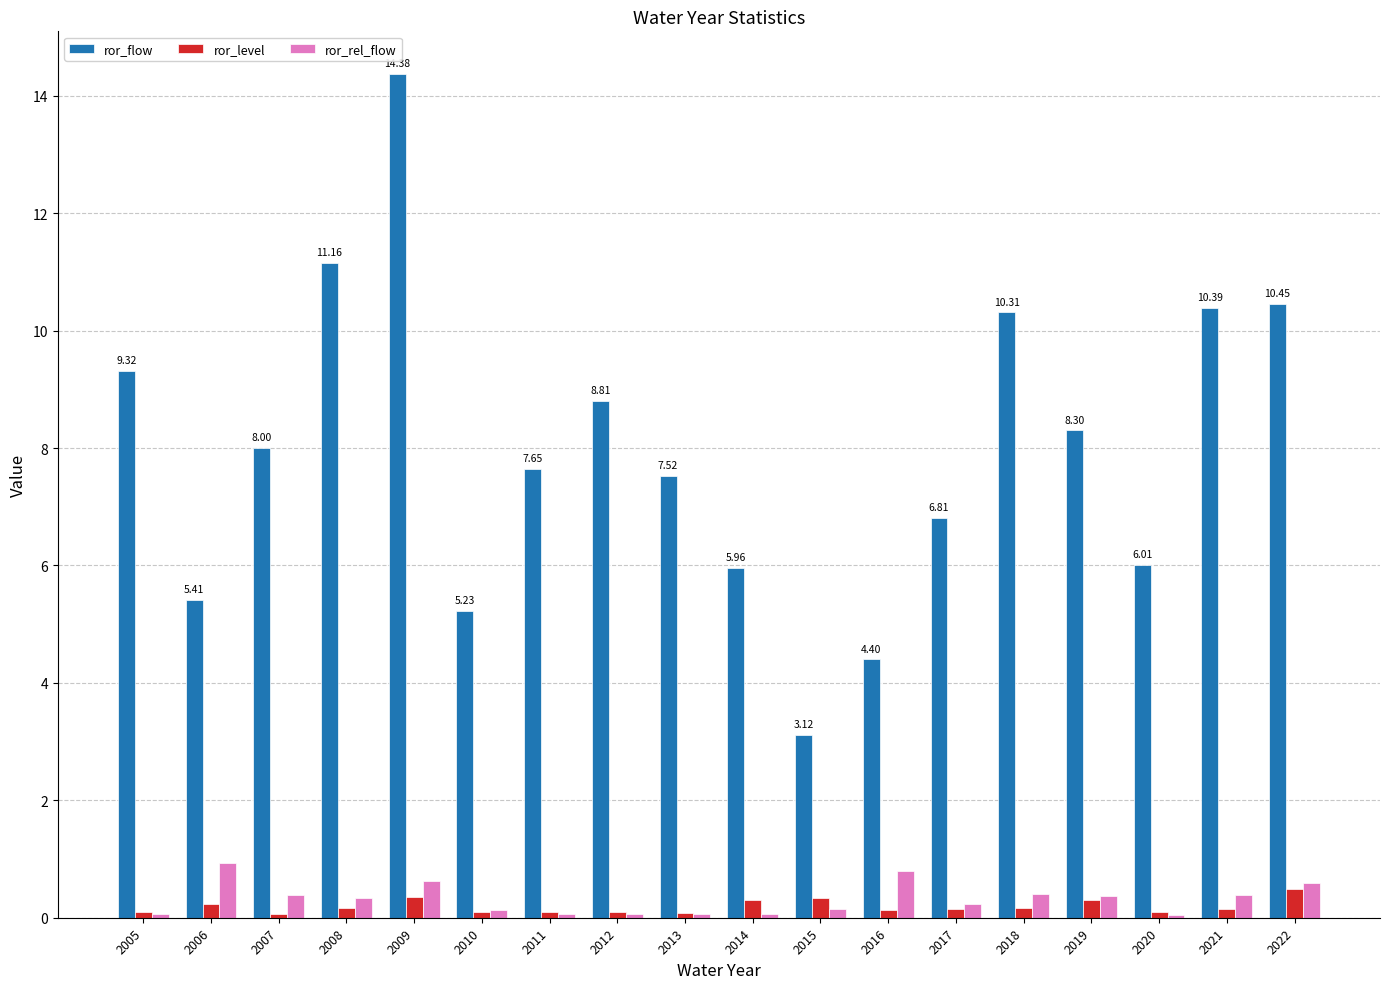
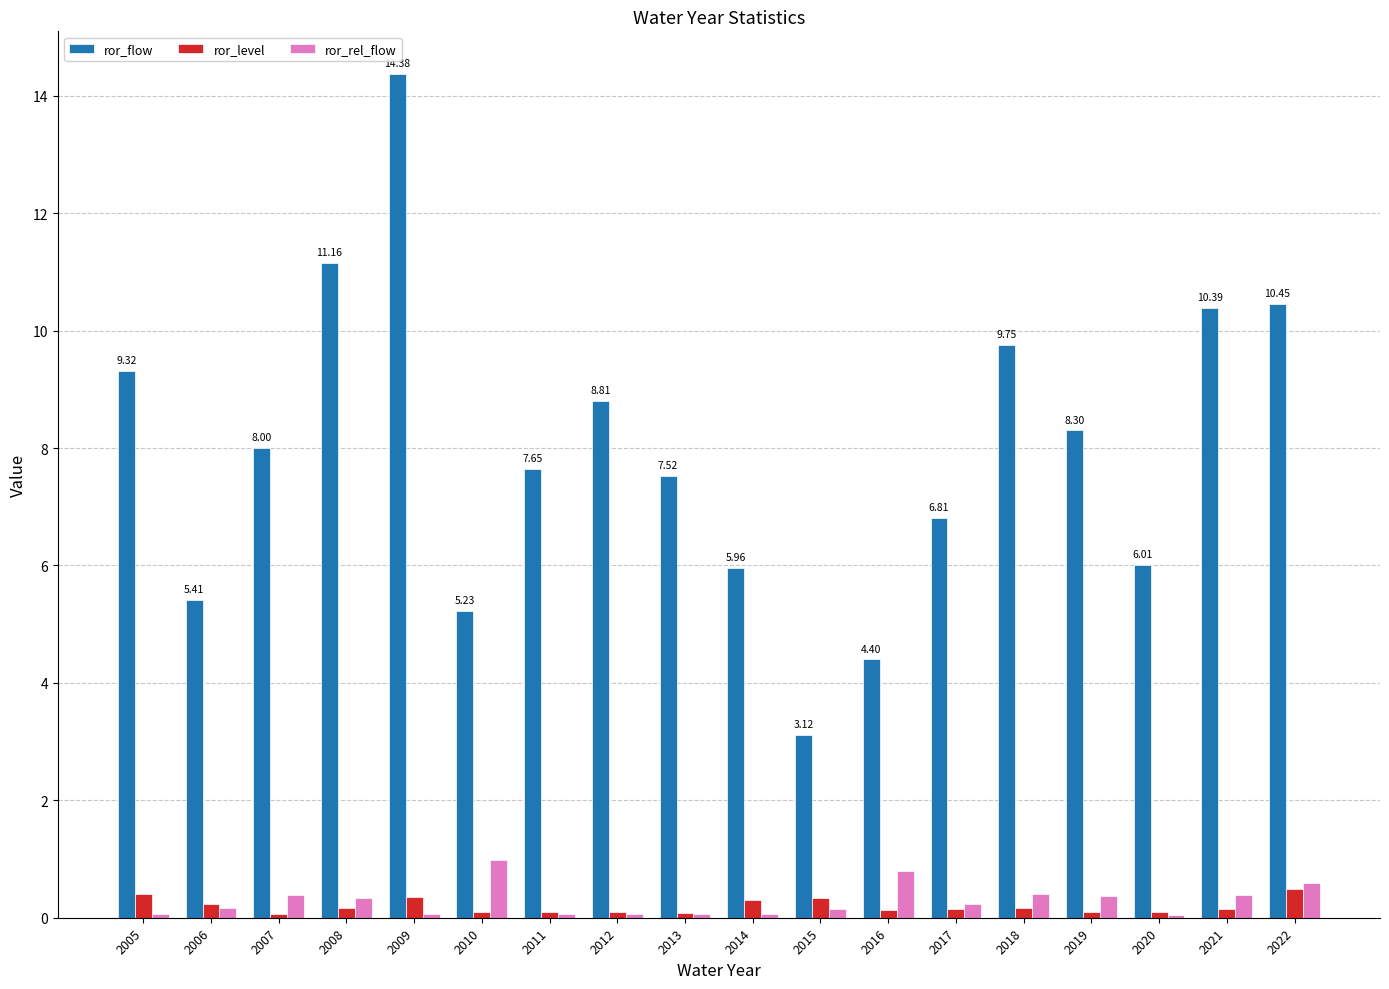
  {
    "ror_flow": {
      "2005": 9.32,
      "2006": 5.41,
      "2007": 8.00,
      "2008": 11.16,
      "2010": 5.23,
      "2011": 7.65,
      "2012": 8.81,
      "2013": 7.52,
      "2014": 5.96,
      "2015": 3.12,
      "2016": 4.40,
      "2017": 6.81,
-     "2018": 10.31,
+     "2018": 9.75,
      "2019": 8.30,
      "2020": 6.01,
      "2021": 10.39,
      "2022": 10.45
    },
    "ror_level": {
-     "2005": 0.1,
+     "2005": 0.4,
      "2006": 0.2,
      "2007": 0.1,
      "2008": 0.2,
      "2009": 0.4,
      "2010": 0.1,
      "2011": 0.1,
      "2012": 0.1,
      "2013": 0.1,
      "2014": 0.3,
      "2015": 0.3,
      "2016": 0.1,
      "2017": 0.2,
      "2018": 0.2,
-     "2019": 0.3,
+     "2019": 0.1,
      "2020": 0.1,
      "2021": 0.2,
      "2022": 0.5
    },
    "ror_rel_flow": {
      "2005": 0.1,
-     "2006": 0.9,
+     "2006": 0.2,
      "2007": 0.4,
      "2008": 0.3,
-     "2009": 0.6,
-     "2010": 0.1,
+     "2009": 0.1,
+     "2010": 1.0,
      "2011": 0.1,
      "2012": 0.1,
      "2013": 0.1,
      "2014": 0.1,
      "2015": 0.1,
      "2016": 0.8,
      "2017": 0.2,
      "2018": 0.4,
      "2019": 0.4,
      "2020": 0.1,
      "2021": 0.4,
      "2022": 0.6
    }
  }
